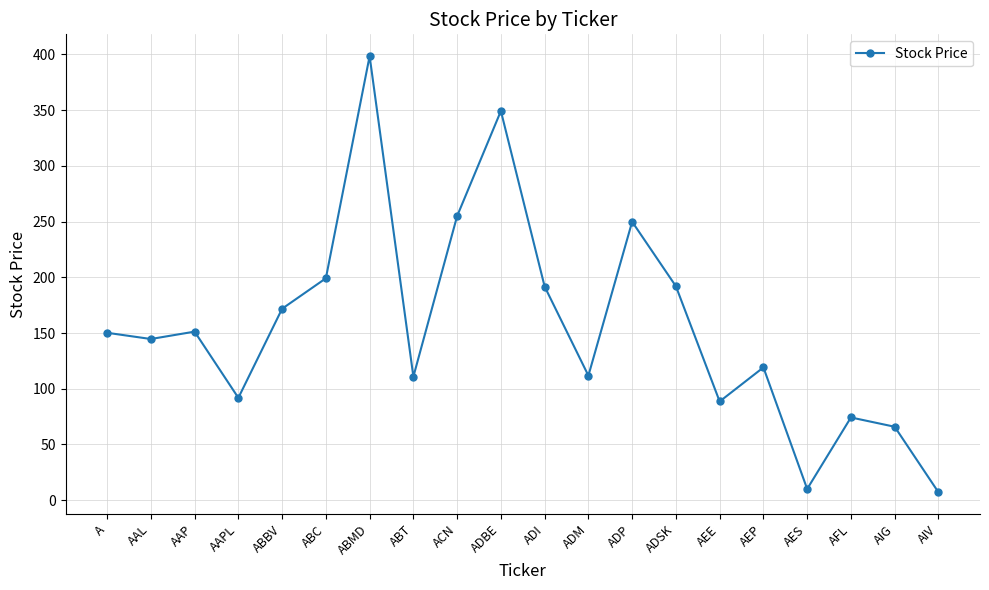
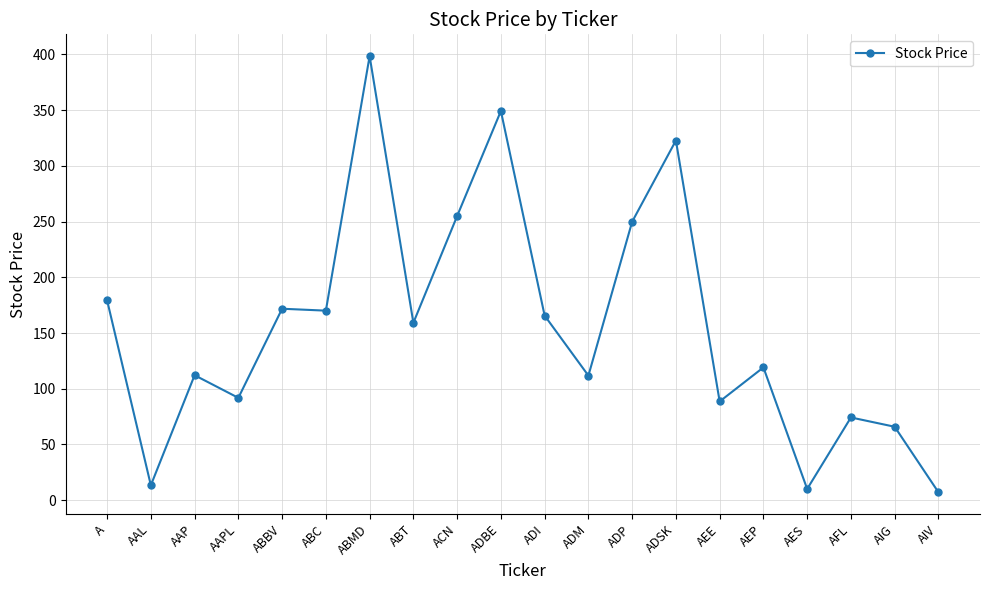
  {
-   "A": 150,
-   "AAL": 145,
-   "AAP": 151,
+   "A": 179,
+   "AAL": 13,
+   "AAP": 112,
    "AAPL": 92,
    "ABBV": 172,
-   "ABC": 199,
+   "ABC": 170,
    "ABMD": 399,
-   "ABT": 111,
+   "ABT": 159,
    "ACN": 255,
    "ADBE": 349,
-   "ADI": 192,
+   "ADI": 166,
    "ADM": 112,
    "ADP": 250,
-   "ADSK": 192,
+   "ADSK": 323,
    "AEE": 89,
    "AEP": 119,
    "AES": 10,
    "AFL": 74,
    "AIG": 66,
    "AIV": 7
  }
